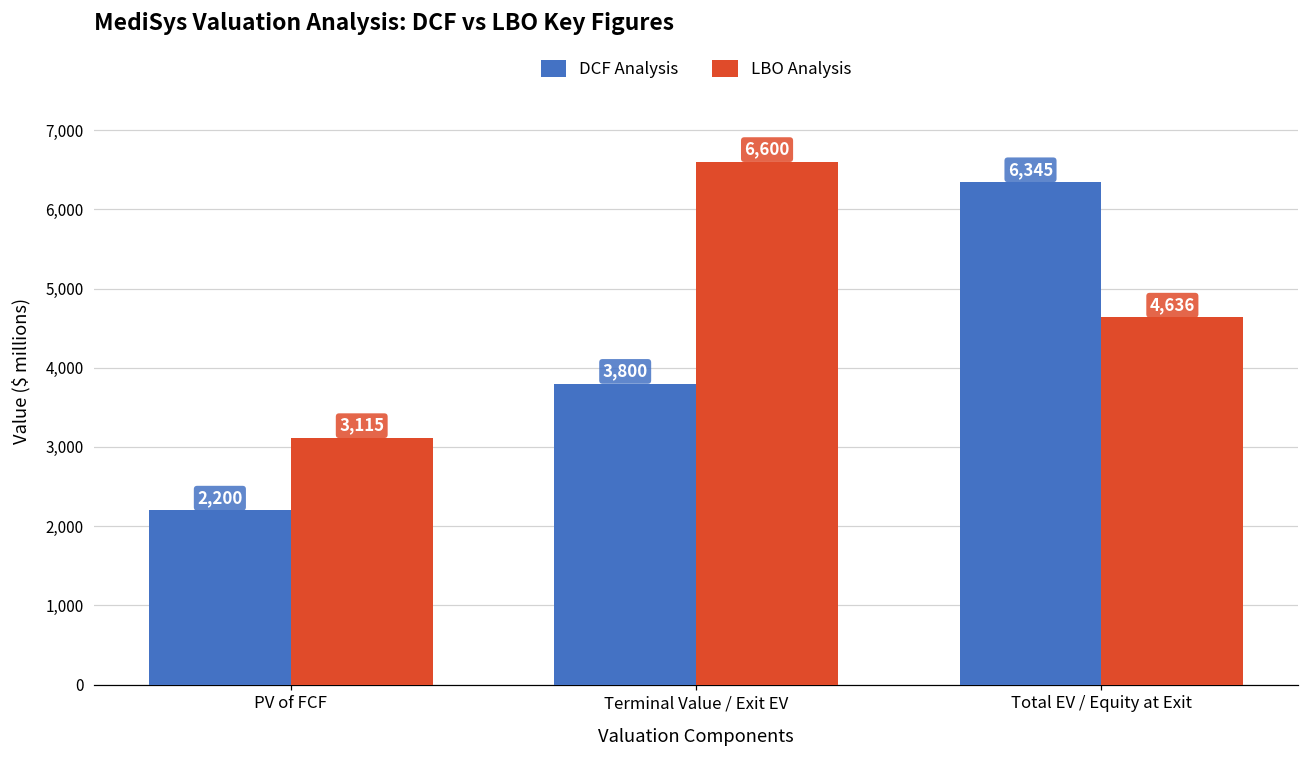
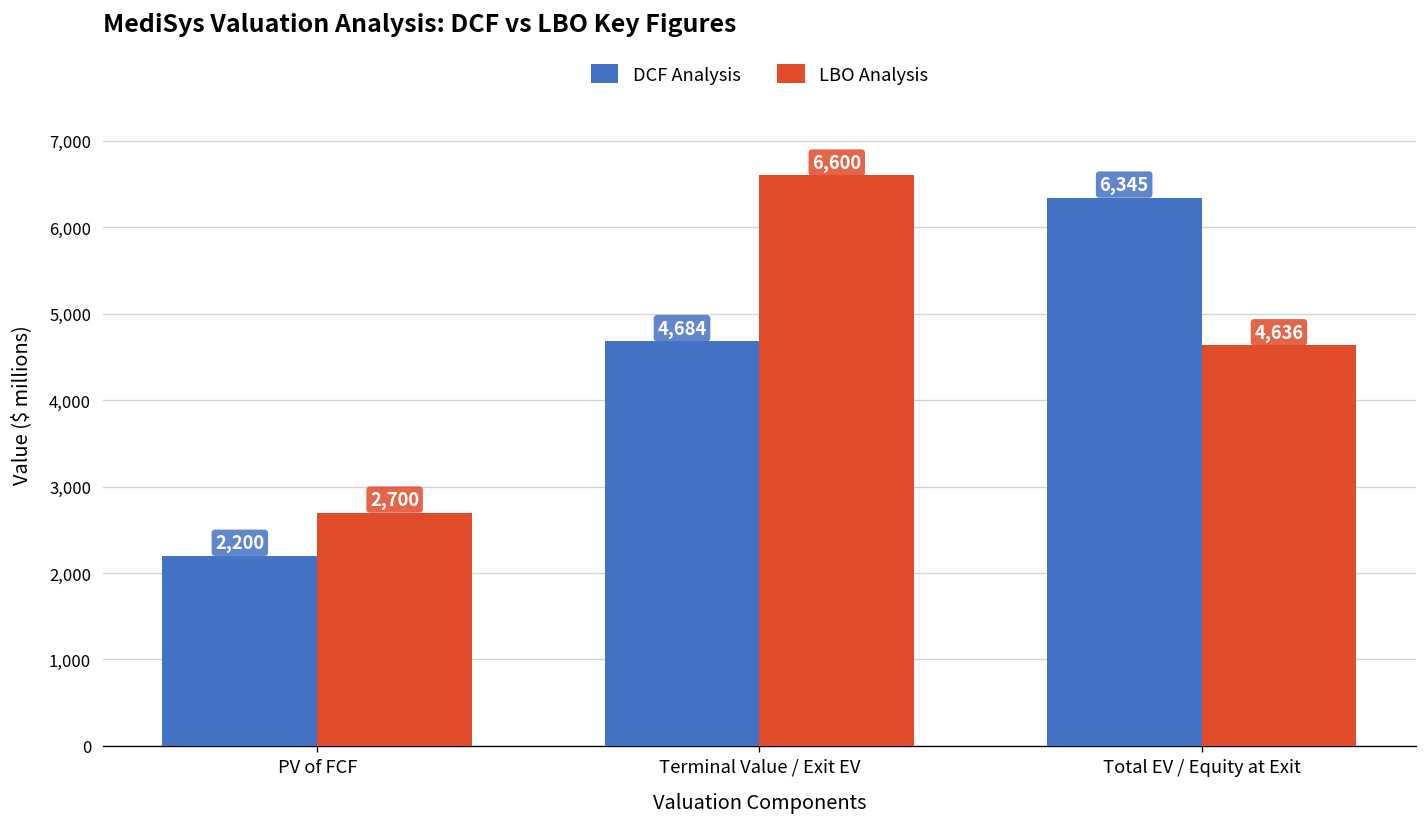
  {
    "DCF Analysis": {
-     "Terminal Value / Exit EV": "3,800"
+     "Terminal Value / Exit EV": "4,684"
    },
    "LBO Analysis": {
-     "PV of FCF": "3,115"
+     "PV of FCF": "2,700"
    }
  }
